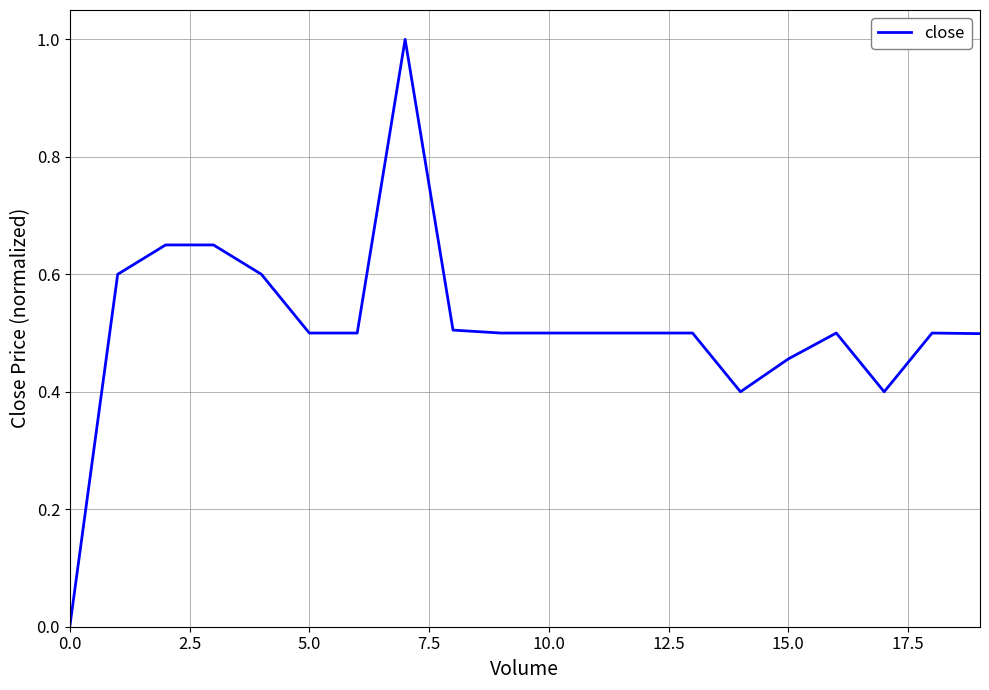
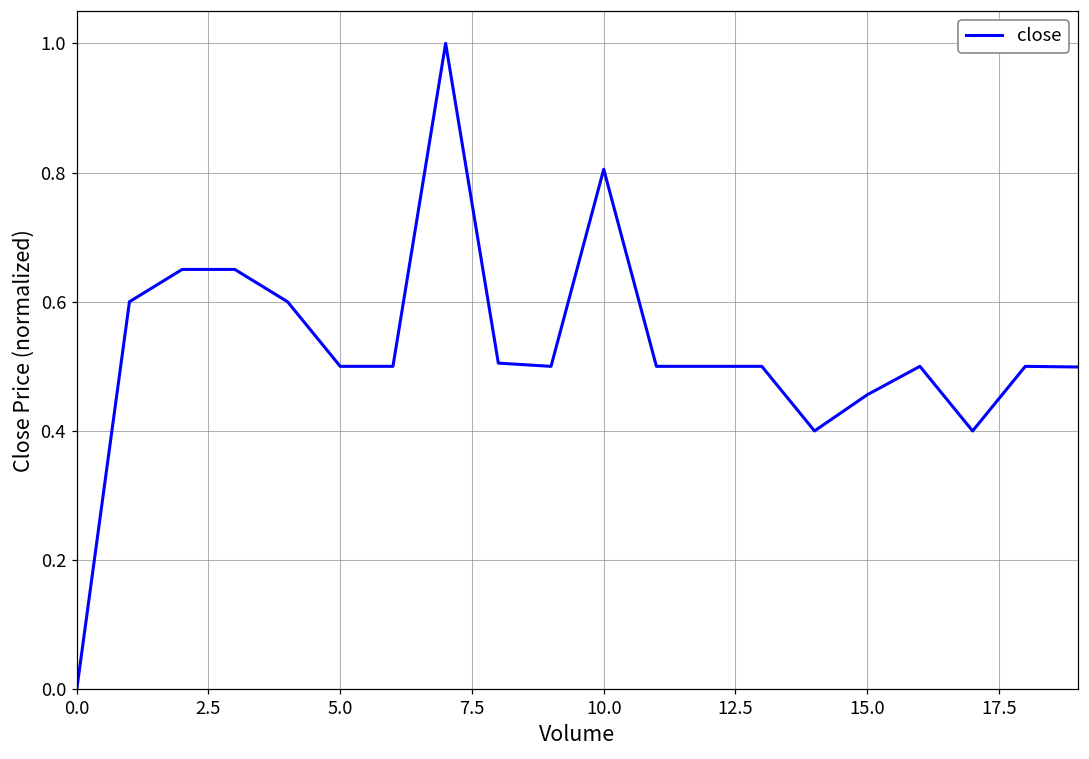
  {
    "0.0": 0.00,
    "5.0": 0.50,
-   "10.0": 0.50,
+   "10.0": 0.81,
    "15.0": 0.46
  }
